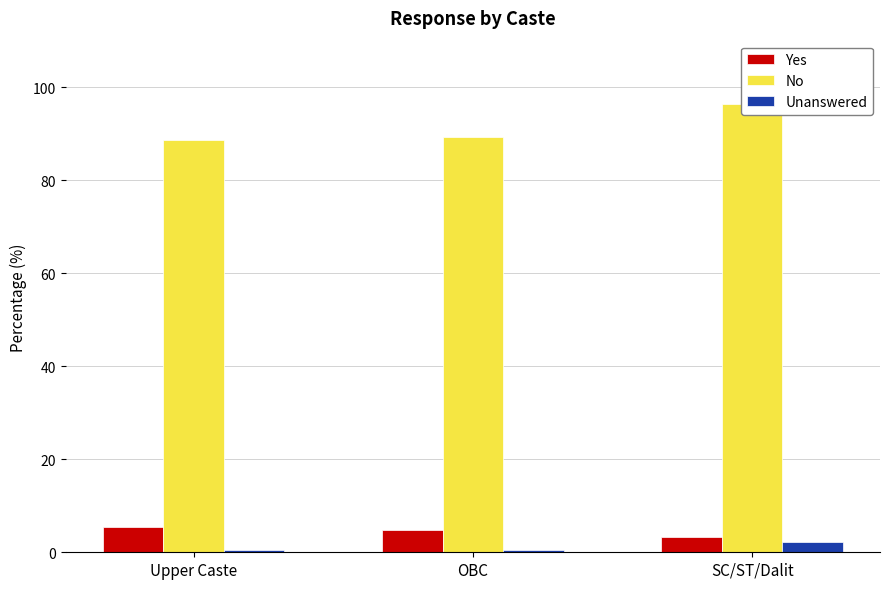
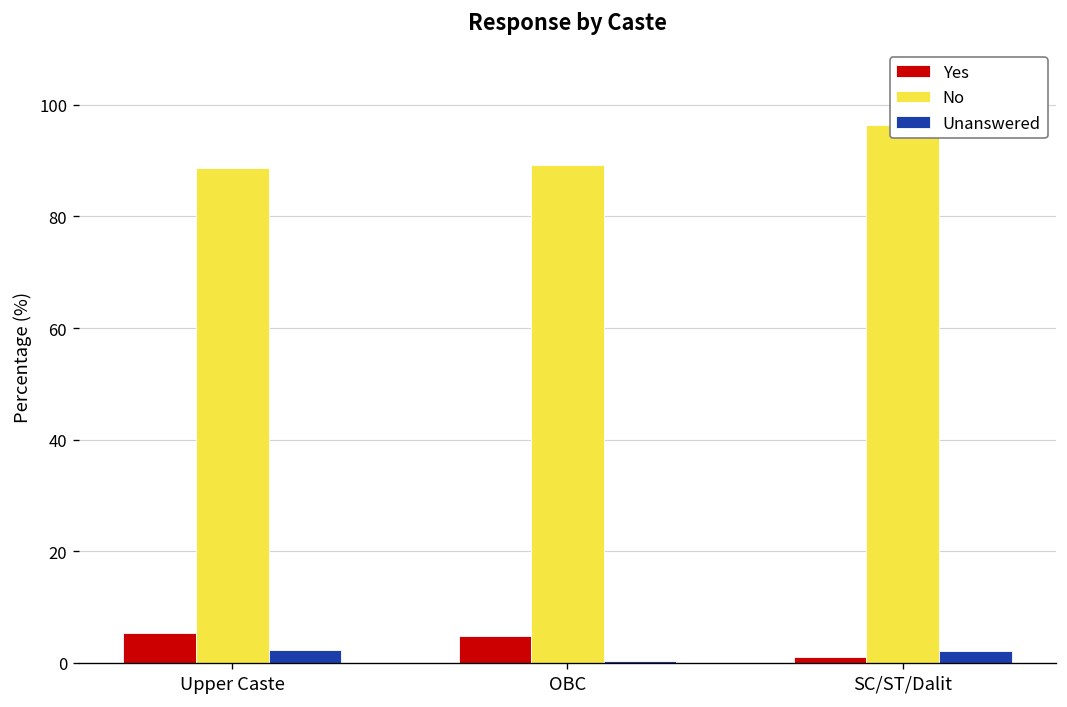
  {
    "Yes": {
      "Upper Caste": 5,
      "OBC": 5,
-     "SC/ST/Dalit": 3
+     "SC/ST/Dalit": 1
    },
    "No": {
      "Upper Caste": 89,
      "OBC": 89
    },
    "Unanswered": {
-     "Upper Caste": 0,
+     "Upper Caste": 2,
      "SC/ST/Dalit": 2
    }
  }
